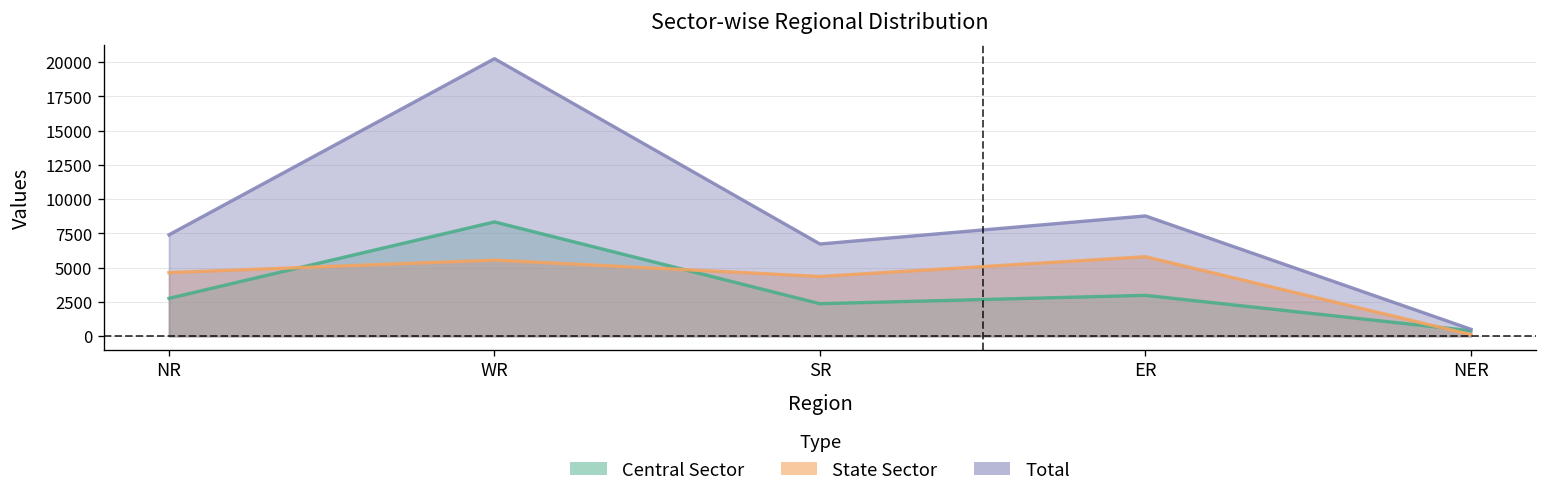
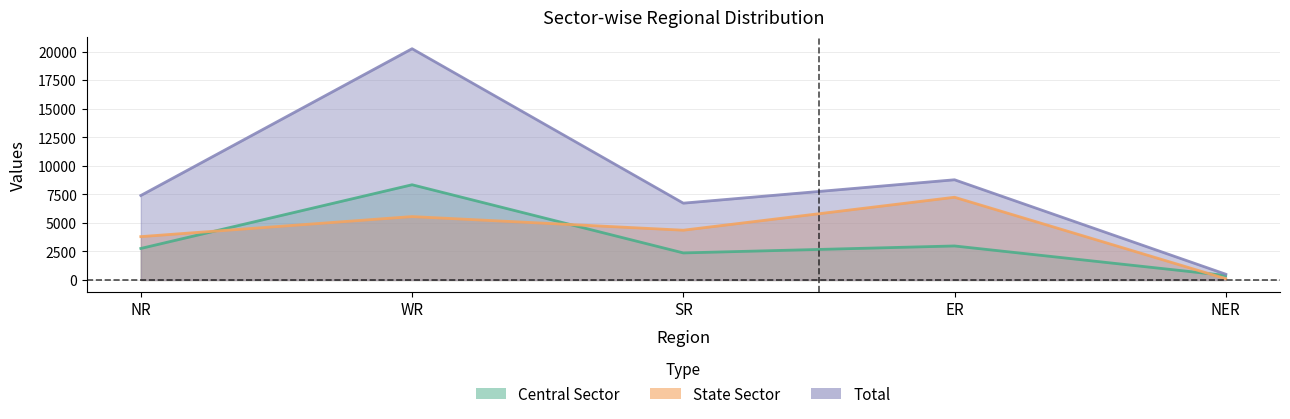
  {
    "State Sector": {
-     "NR": 4600,
+     "NR": 3800,
      "WR": 5600,
      "SR": 4400,
-     "ER": 5800,
+     "ER": 7200,
      "NER": 100
    }
  }
